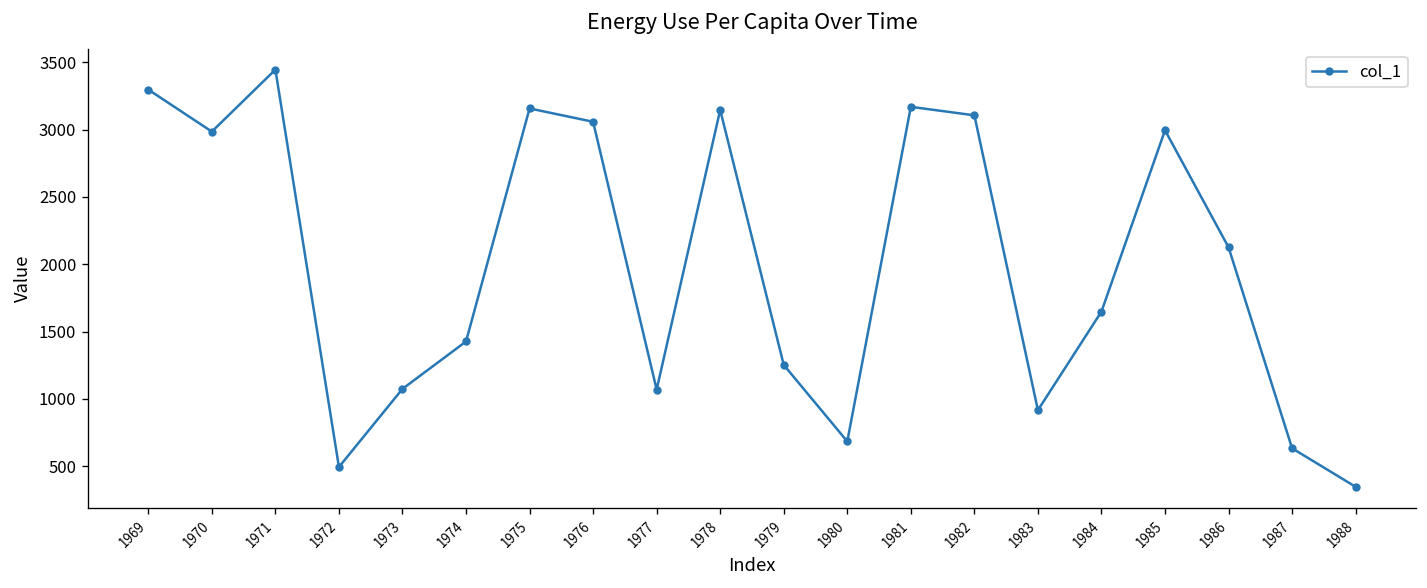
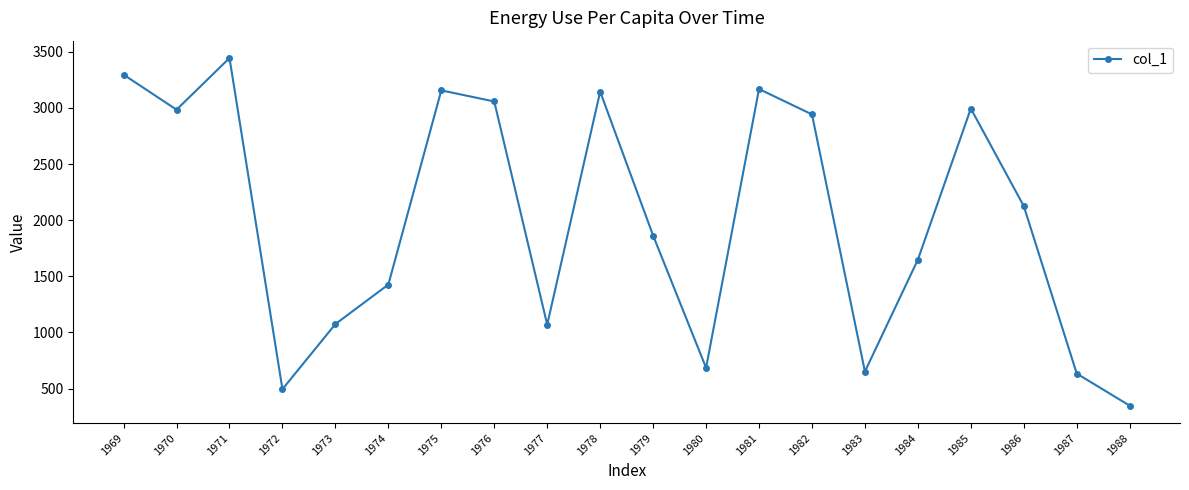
  {
    "1969": 3300,
    "1970": 2990,
    "1971": 3450,
    "1972": 500,
    "1973": 1080,
    "1974": 1430,
    "1975": 3160,
    "1976": 3060,
    "1977": 1070,
    "1978": 3150,
-   "1979": 1250,
+   "1979": 1860,
    "1980": 690,
    "1981": 3170,
-   "1982": 3110,
-   "1983": 920,
+   "1982": 2940,
+   "1983": 650,
    "1984": 1650,
    "1985": 3000,
    "1986": 2130,
    "1987": 630,
    "1988": 350
  }
